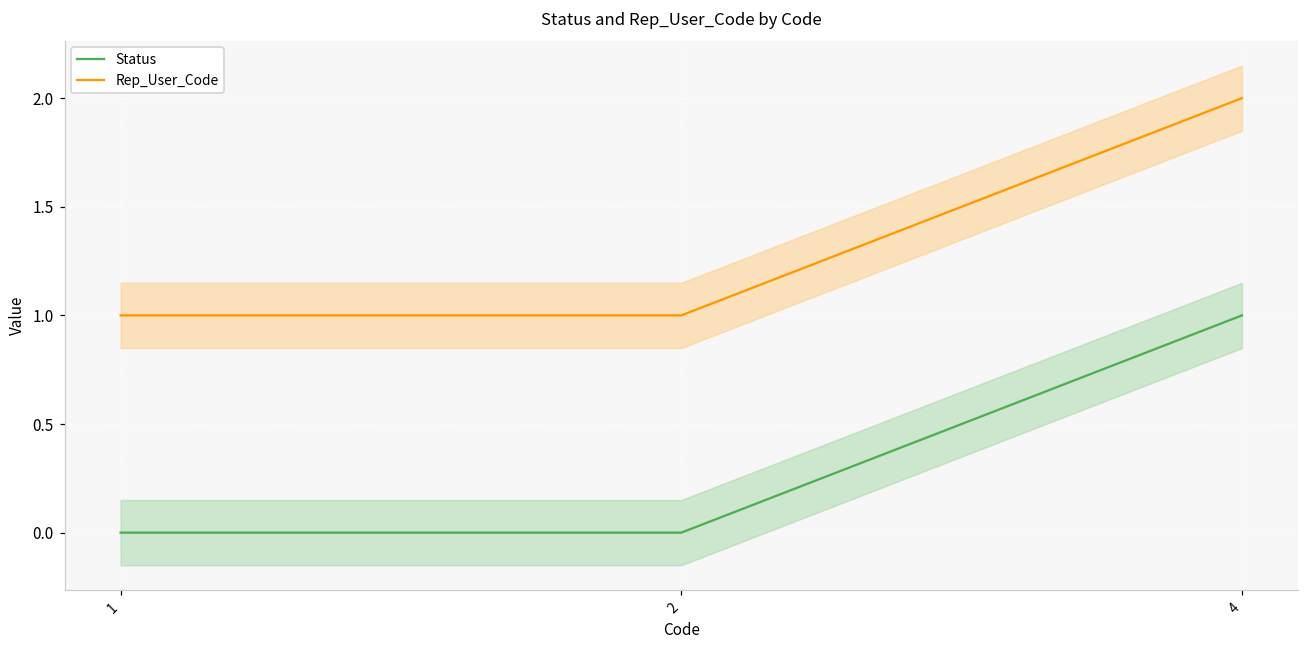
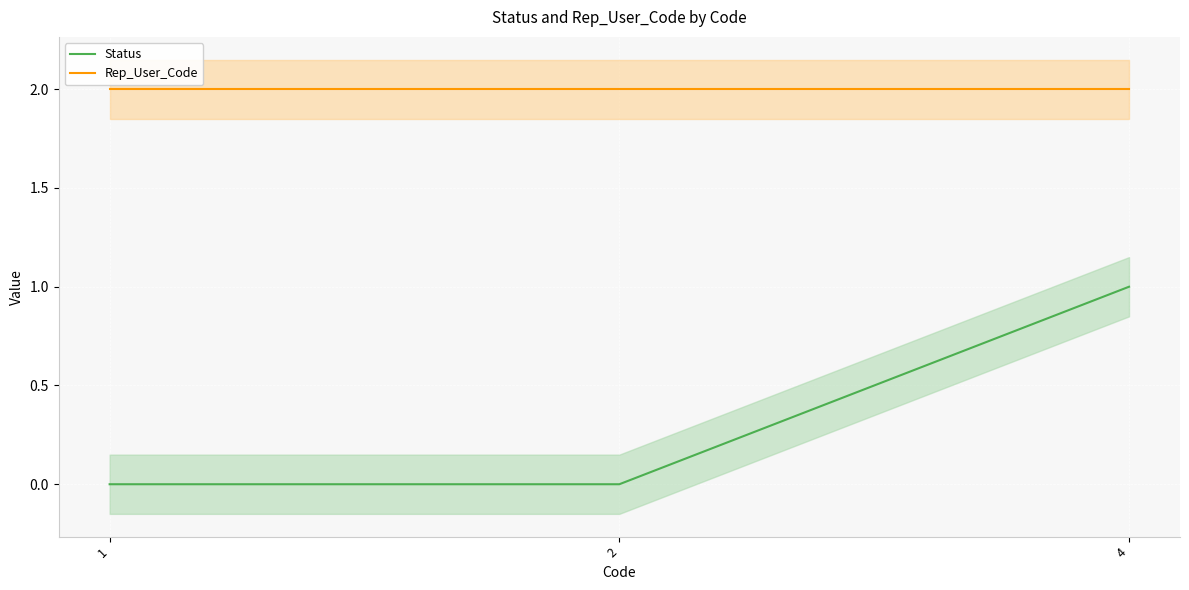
  {
    "Status": {
      "1": 0,
      "2": 0,
      "4": 1
    },
    "Rep_User_Code": {
-     "1": 1,
-     "2": 1,
+     "1": 2,
+     "2": 2,
      "4": 2
    }
  }
